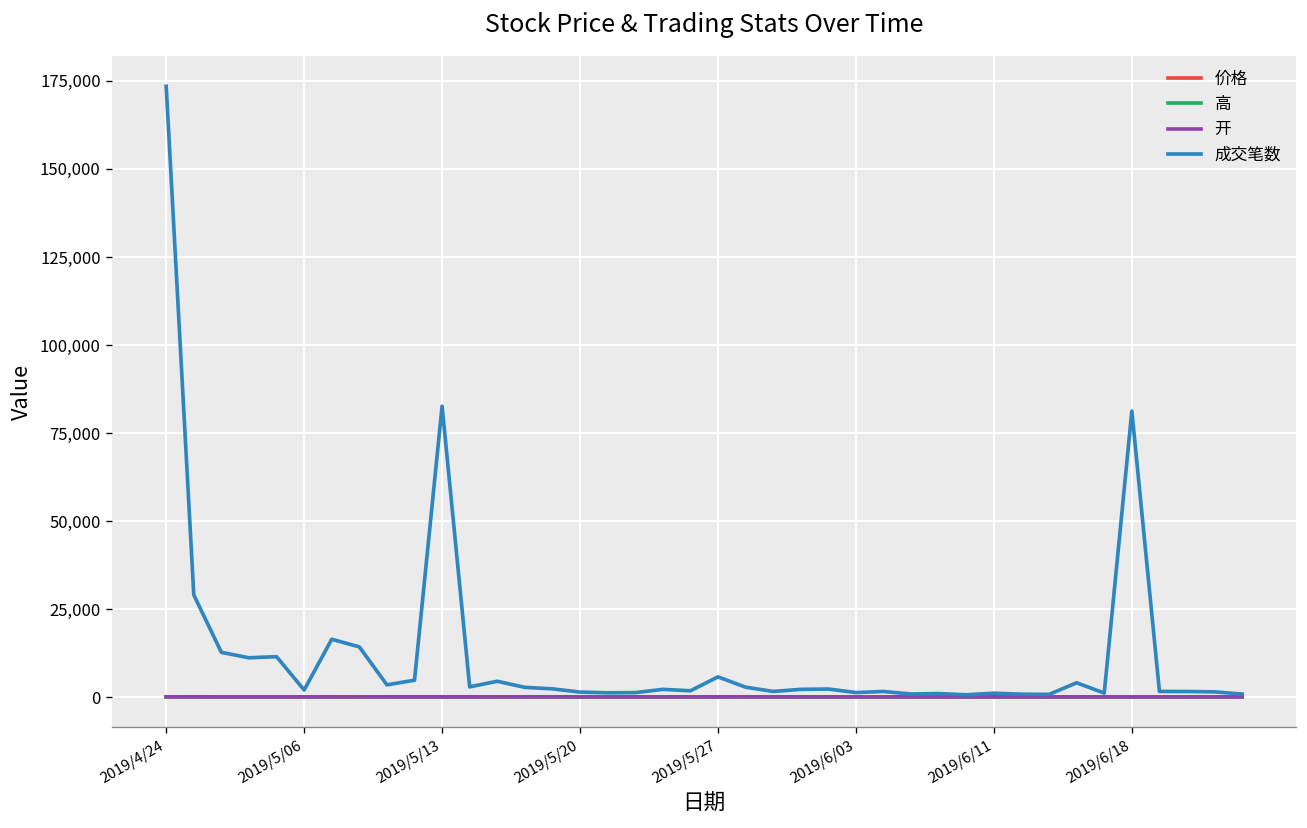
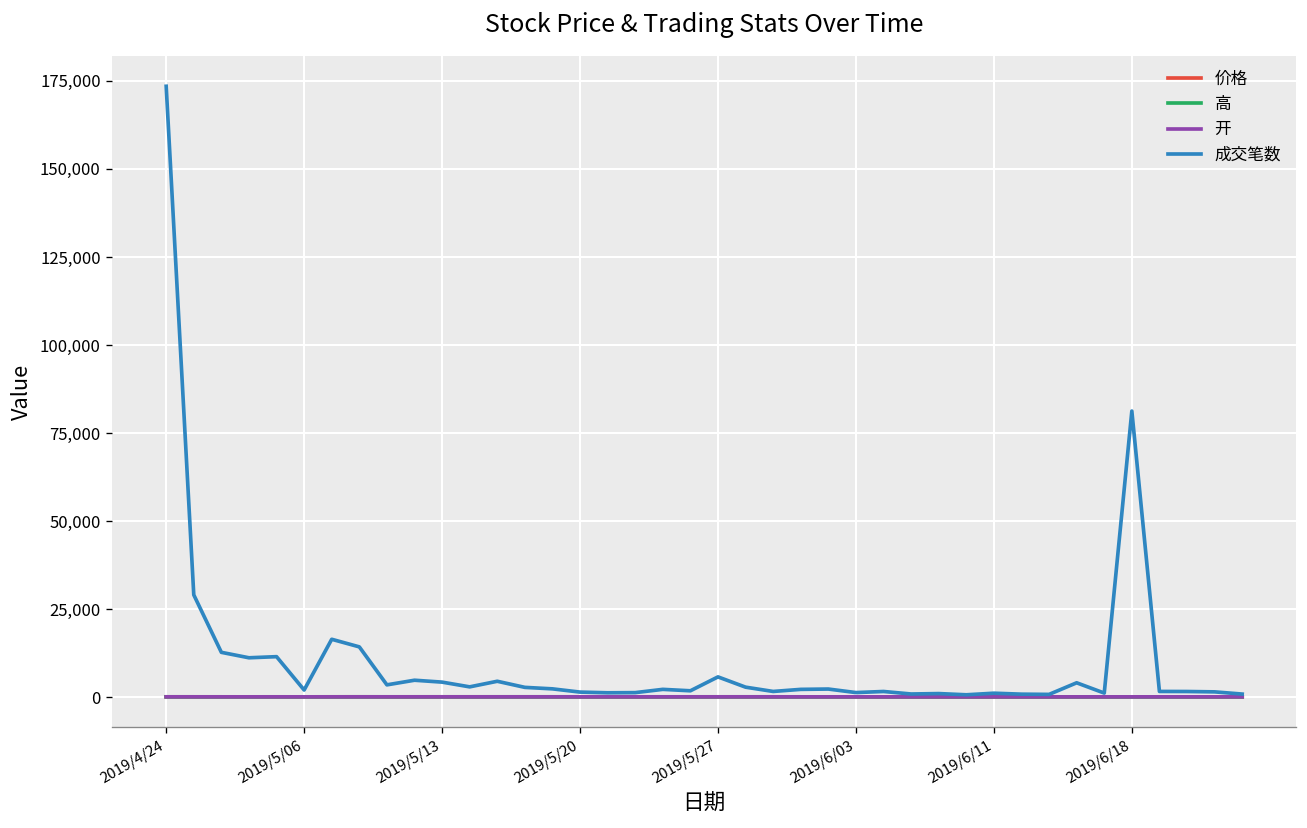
  {
    "开": {
      "2019/4/24": "0",
      "2019/5/06": "0",
      "2019/5/13": "0",
      "2019/5/20": "0",
      "2019/5/27": "0",
      "2019/6/03": "0",
      "2019/6/11": "0",
      "2019/6/18": "0"
    },
    "成交笔数": {
      "2019/4/24": "173,000",
      "2019/5/06": "2,000",
-     "2019/5/13": "83,000",
+     "2019/5/13": "4,000",
      "2019/5/20": "1,000",
      "2019/5/27": "6,000",
      "2019/6/03": "1,000",
      "2019/6/11": "1,000",
      "2019/6/18": "81,000"
    }
  }
